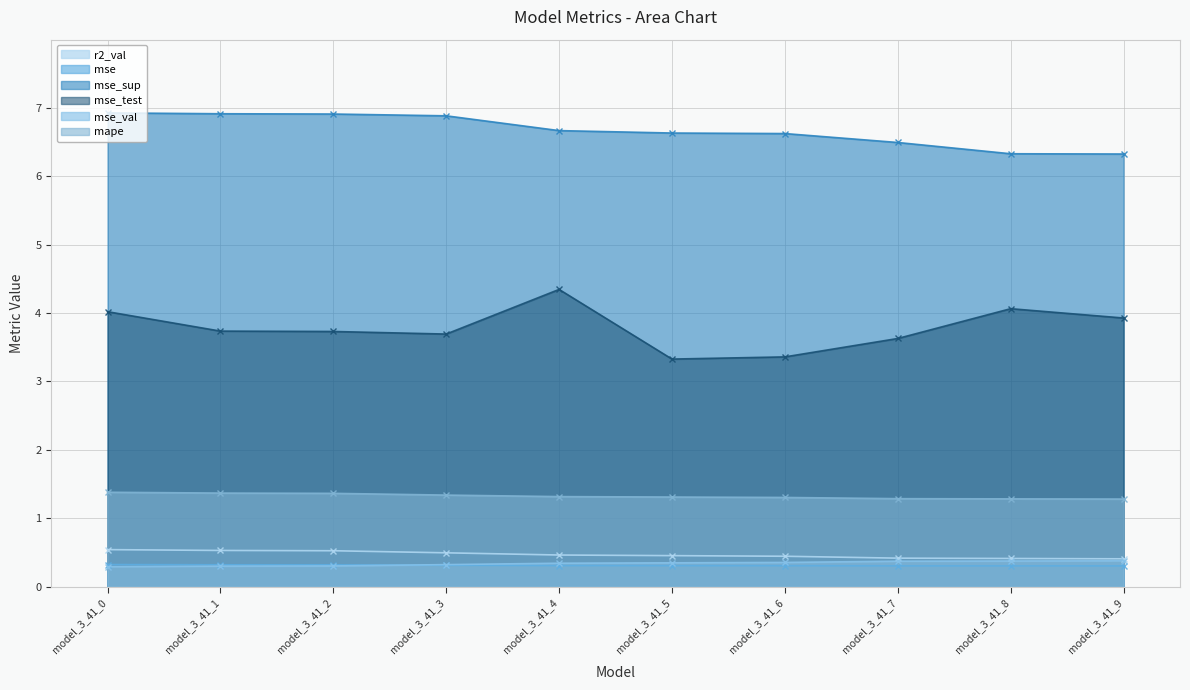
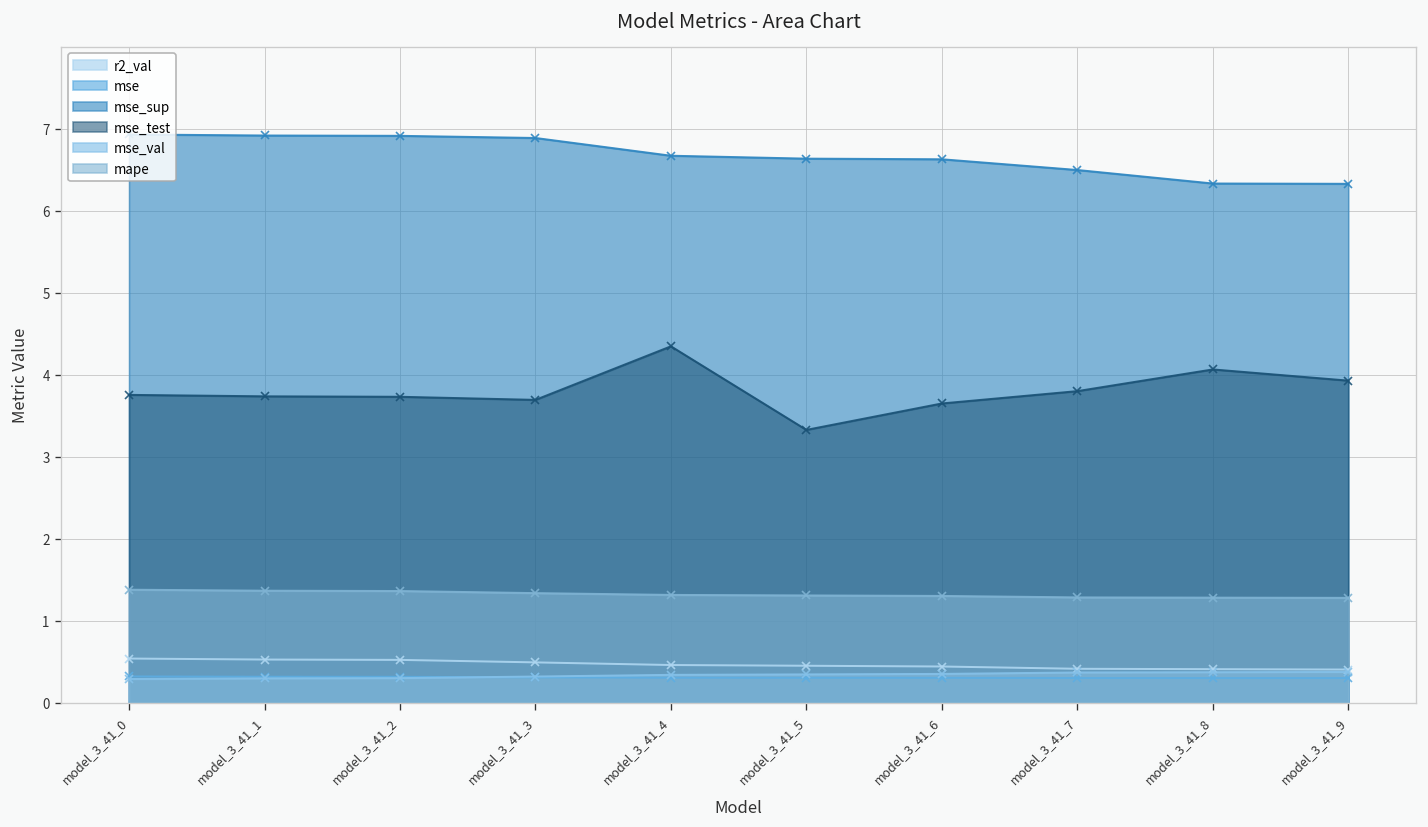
  {
    "mse_test": {
-     "model_3_41_0": 4.0,
+     "model_3_41_0": 3.8,
      "model_3_41_1": 3.7,
      "model_3_41_2": 3.7,
      "model_3_41_3": 3.7,
      "model_3_41_4": 4.3,
      "model_3_41_5": 3.3,
-     "model_3_41_6": 3.4,
-     "model_3_41_7": 3.6,
+     "model_3_41_6": 3.6,
+     "model_3_41_7": 3.8,
      "model_3_41_8": 4.1,
      "model_3_41_9": 3.9
    }
  }
